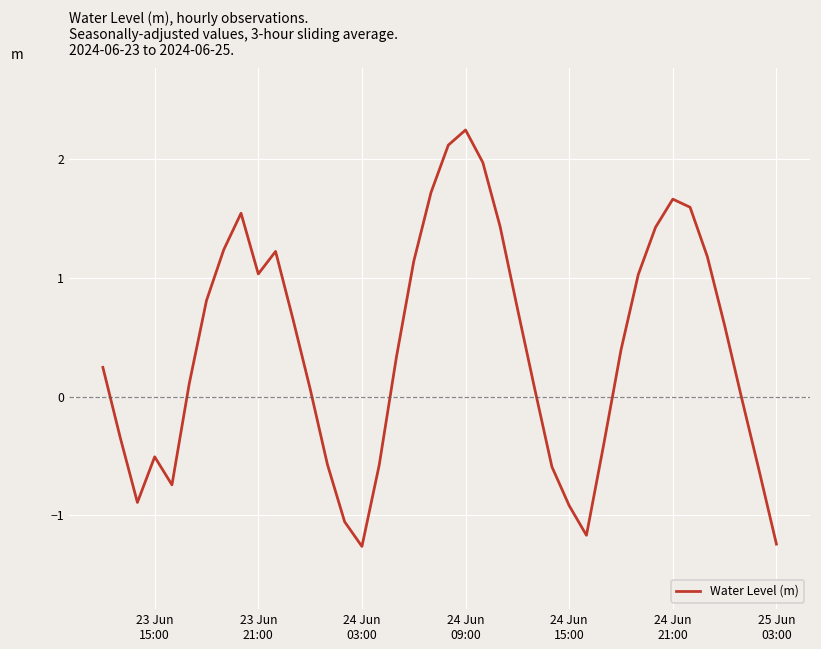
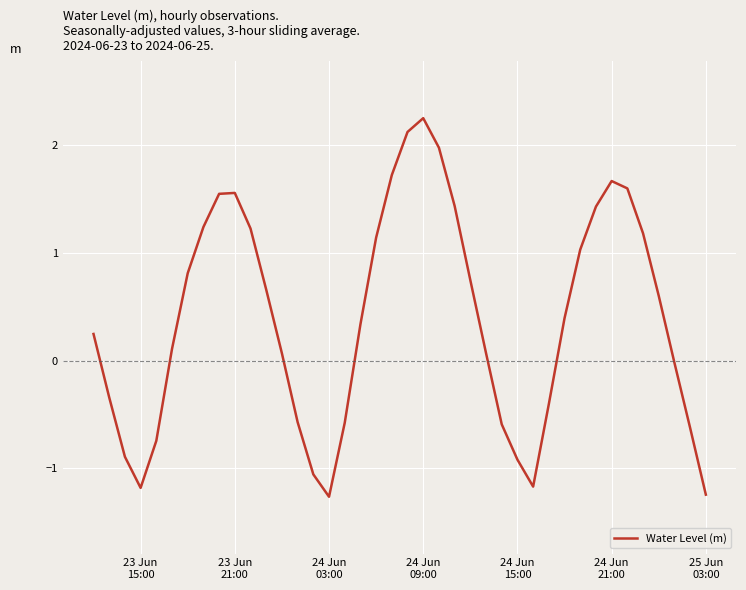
  {
-   "23 Jun 15:00": -0.51,
-   "23 Jun 21:00": 1.03,
+   "23 Jun 15:00": -1.18,
+   "23 Jun 21:00": 1.55,
    "24 Jun 03:00": -1.26,
    "24 Jun 09:00": 2.25,
    "24 Jun 15:00": -0.92,
    "24 Jun 21:00": 1.66,
    "25 Jun 03:00": -1.24
  }
